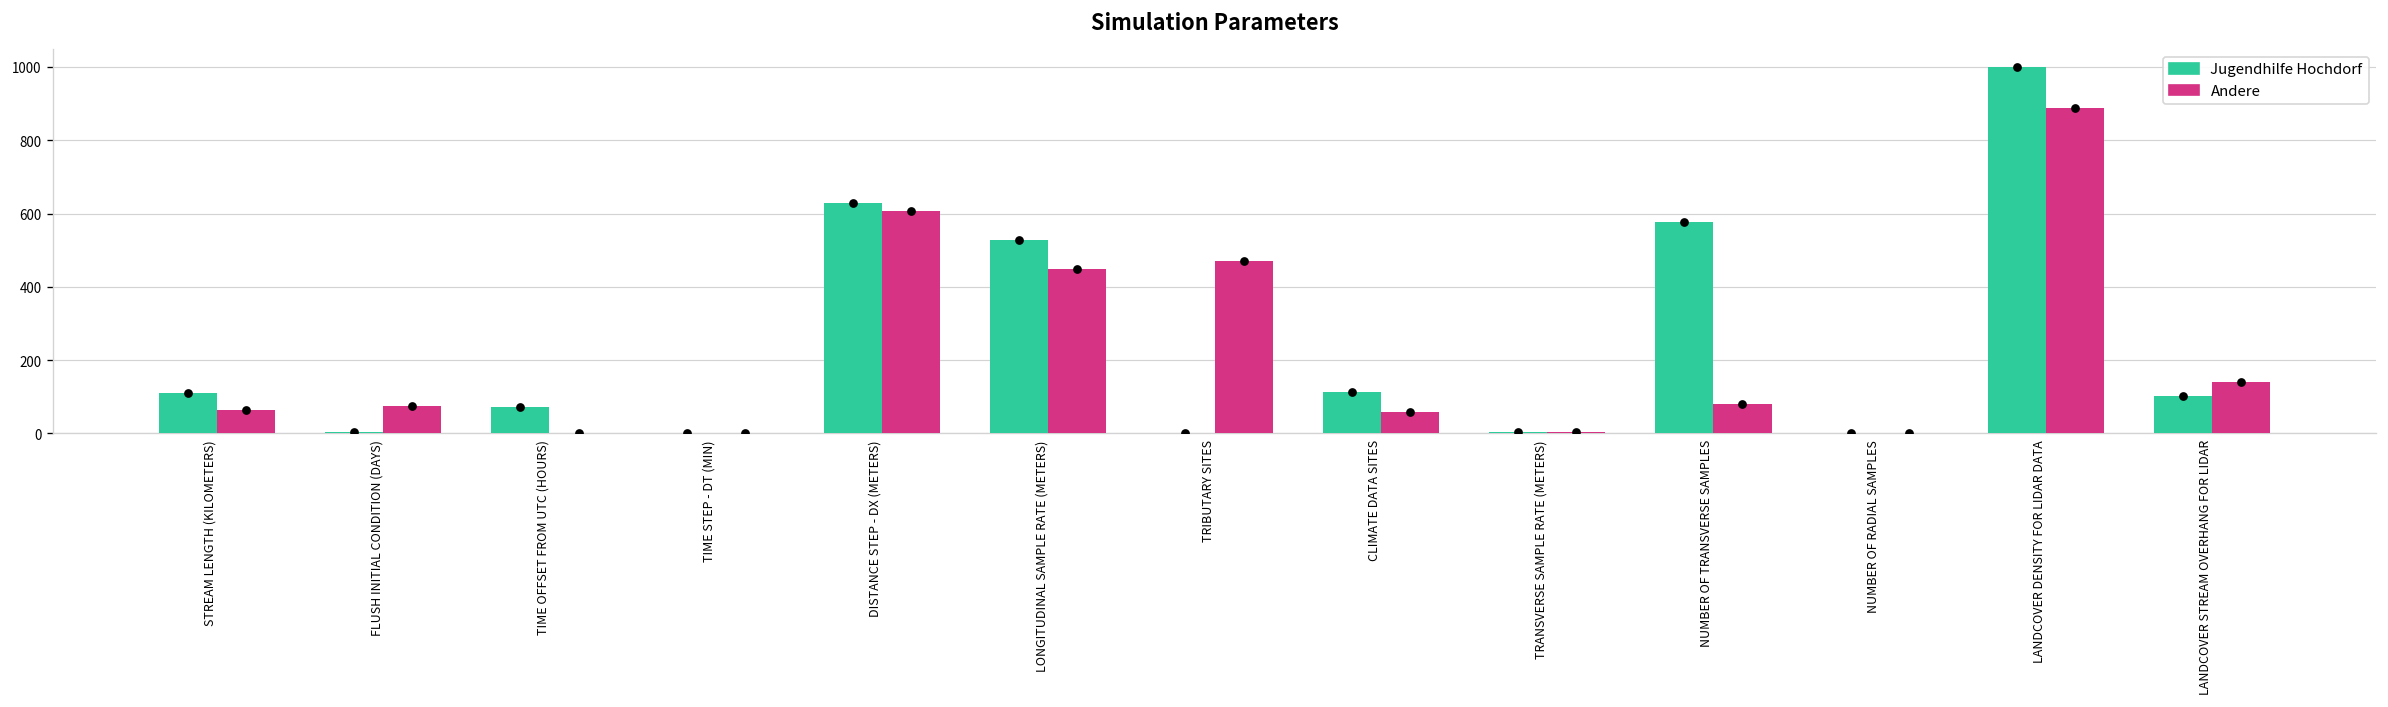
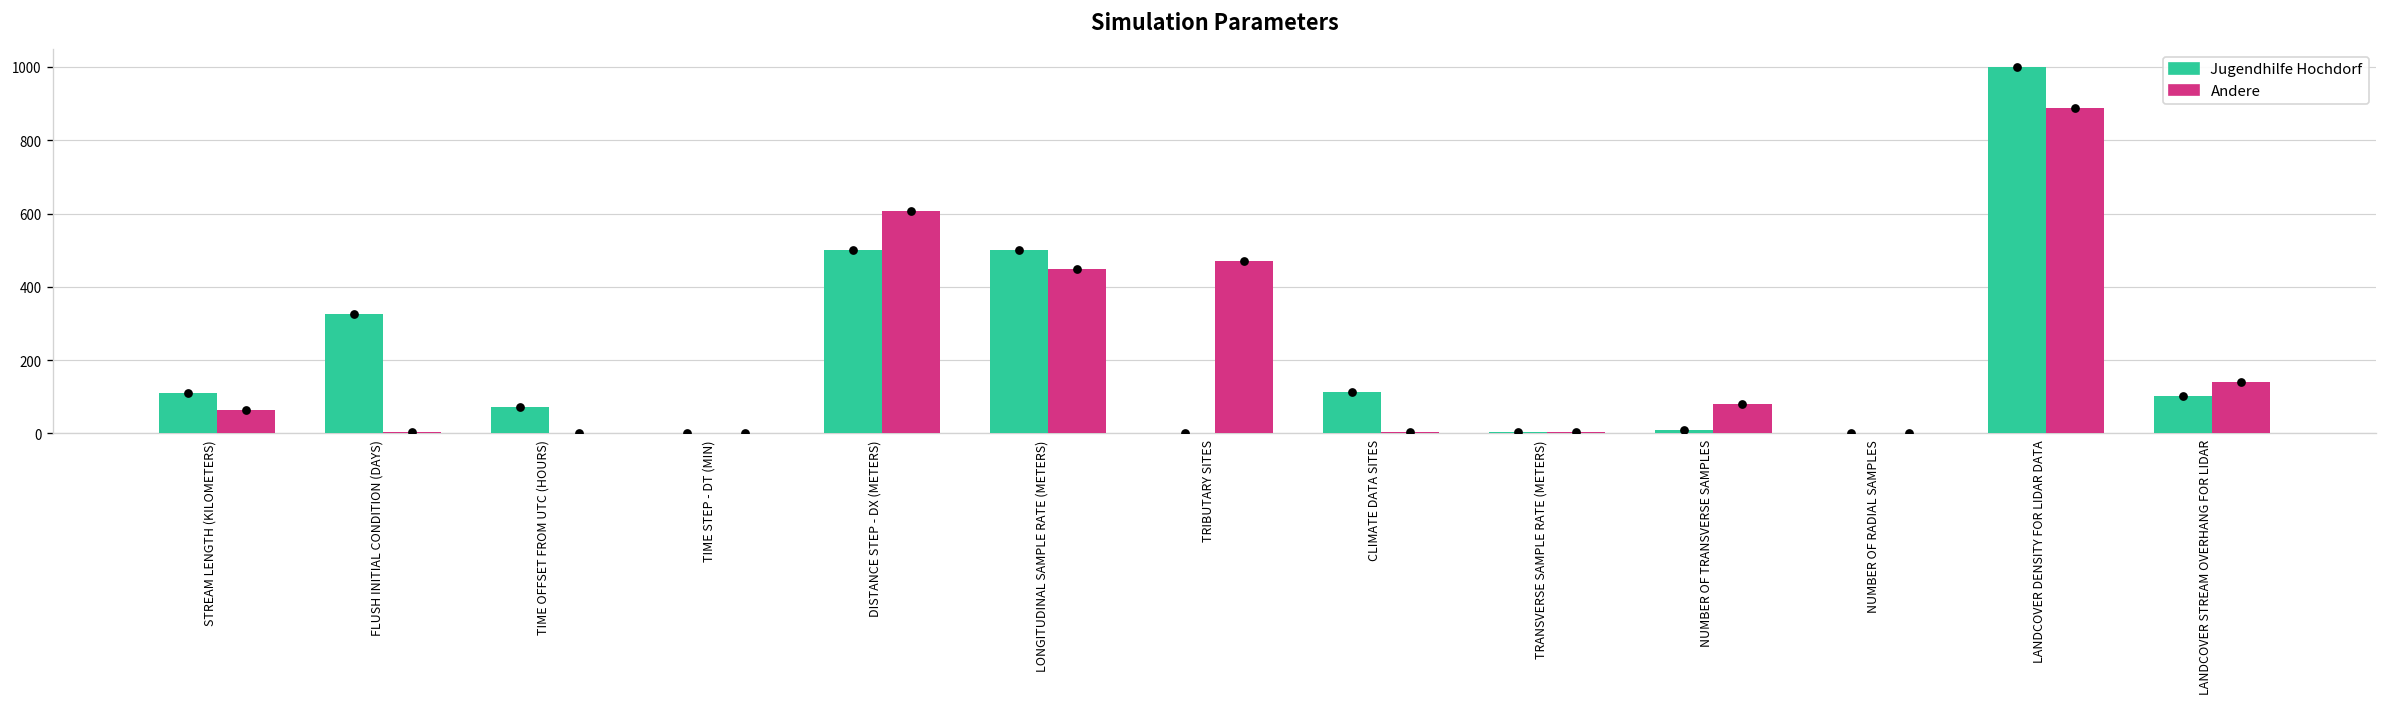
  {
    "Jugendhilfe Hochdorf": {
      "STREAM LENGTH (KILOMETERS)": 110,
-     "FLUSH INITIAL CONDITION (DAYS)": 0,
+     "FLUSH INITIAL CONDITION (DAYS)": 330,
      "TIME OFFSET FROM UTC (HOURS)": 70,
-     "DISTANCE STEP - DX (METERS)": 630,
-     "LONGITUDINAL SAMPLE RATE (METERS)": 530,
+     "DISTANCE STEP - DX (METERS)": 500,
+     "LONGITUDINAL SAMPLE RATE (METERS)": 500,
      "CLIMATE DATA SITES": 110,
-     "NUMBER OF TRANSVERSE SAMPLES": 580,
+     "NUMBER OF TRANSVERSE SAMPLES": 10,
      "LANDCOVER DENSITY FOR LIDAR DATA": 1000,
      "LANDCOVER STREAM OVERHANG FOR LIDAR": 100
    },
    "Andere": {
      "STREAM LENGTH (KILOMETERS)": 60,
-     "FLUSH INITIAL CONDITION (DAYS)": 80,
+     "FLUSH INITIAL CONDITION (DAYS)": 0,
      "DISTANCE STEP - DX (METERS)": 610,
      "LONGITUDINAL SAMPLE RATE (METERS)": 450,
      "TRIBUTARY SITES": 470,
-     "CLIMATE DATA SITES": 60,
+     "CLIMATE DATA SITES": 0,
      "NUMBER OF TRANSVERSE SAMPLES": 80,
      "LANDCOVER DENSITY FOR LIDAR DATA": 890,
      "LANDCOVER STREAM OVERHANG FOR LIDAR": 140
    }
  }
